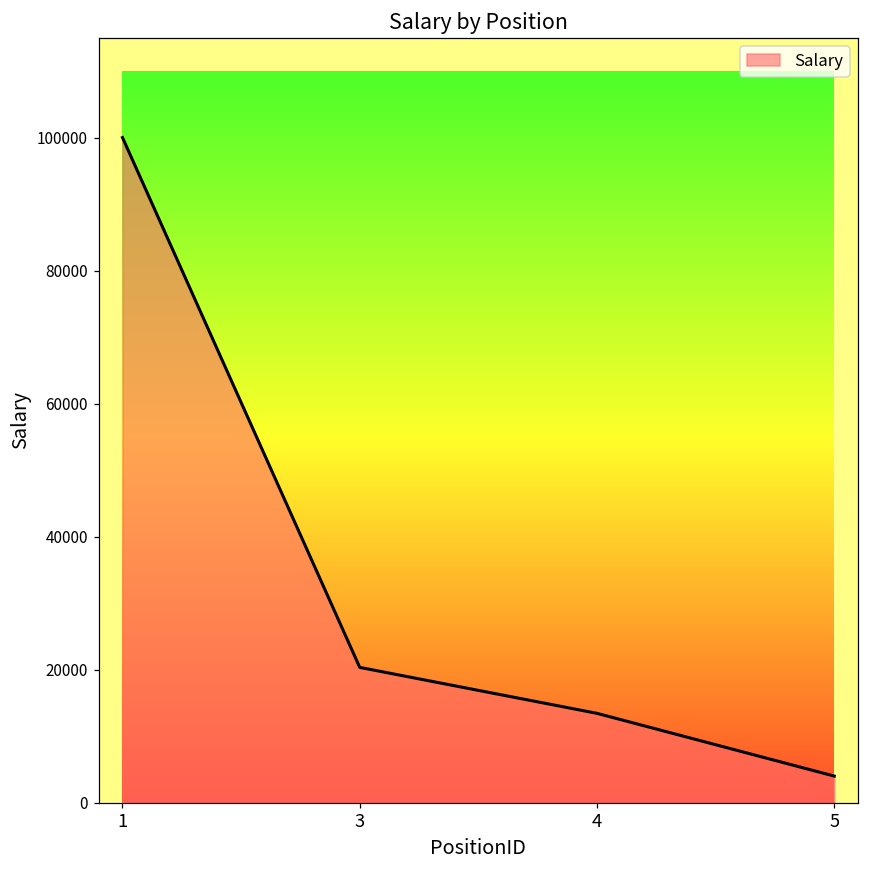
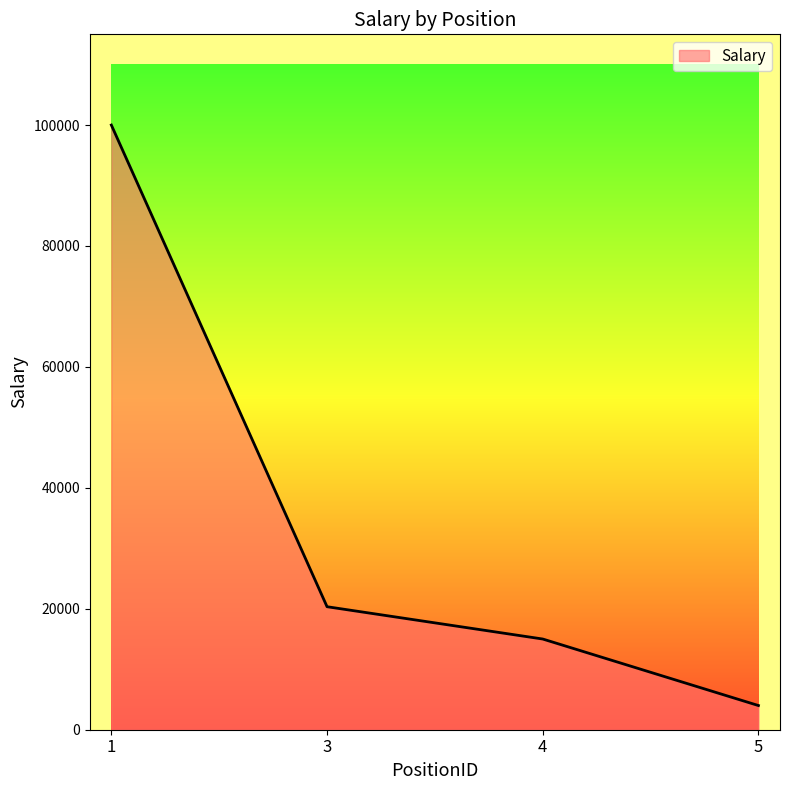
  {
    "1": 100000,
    "3": 20000,
-   "4": 13000,
+   "4": 15000,
    "5": 4000
  }
